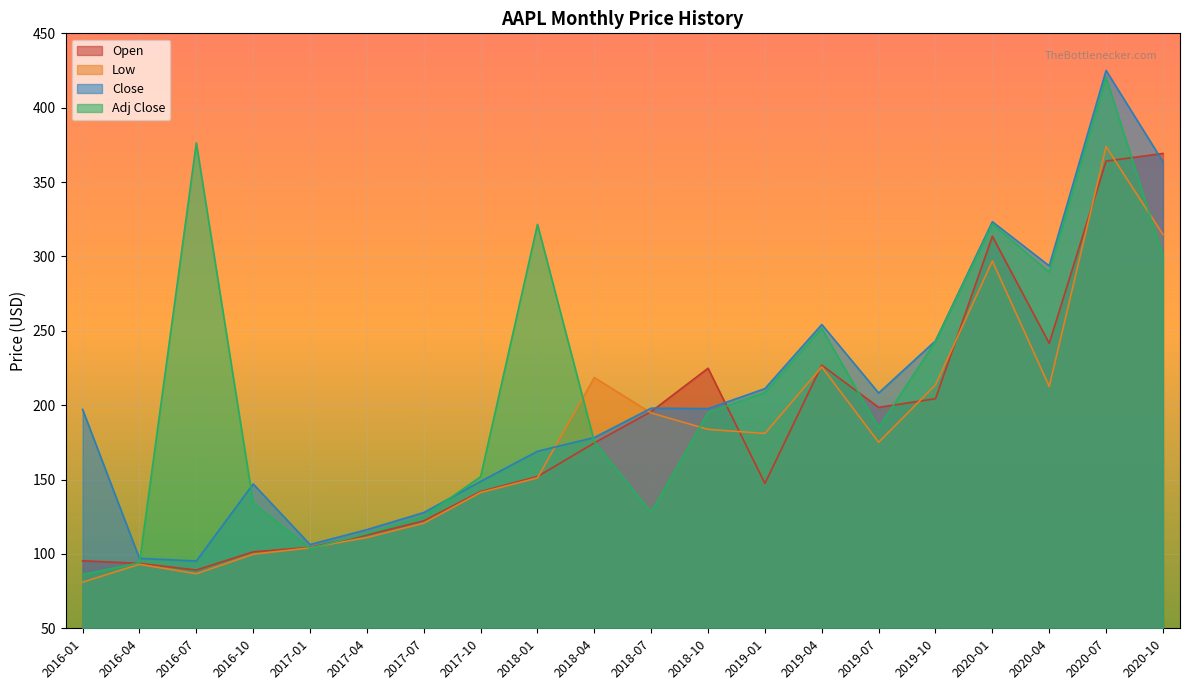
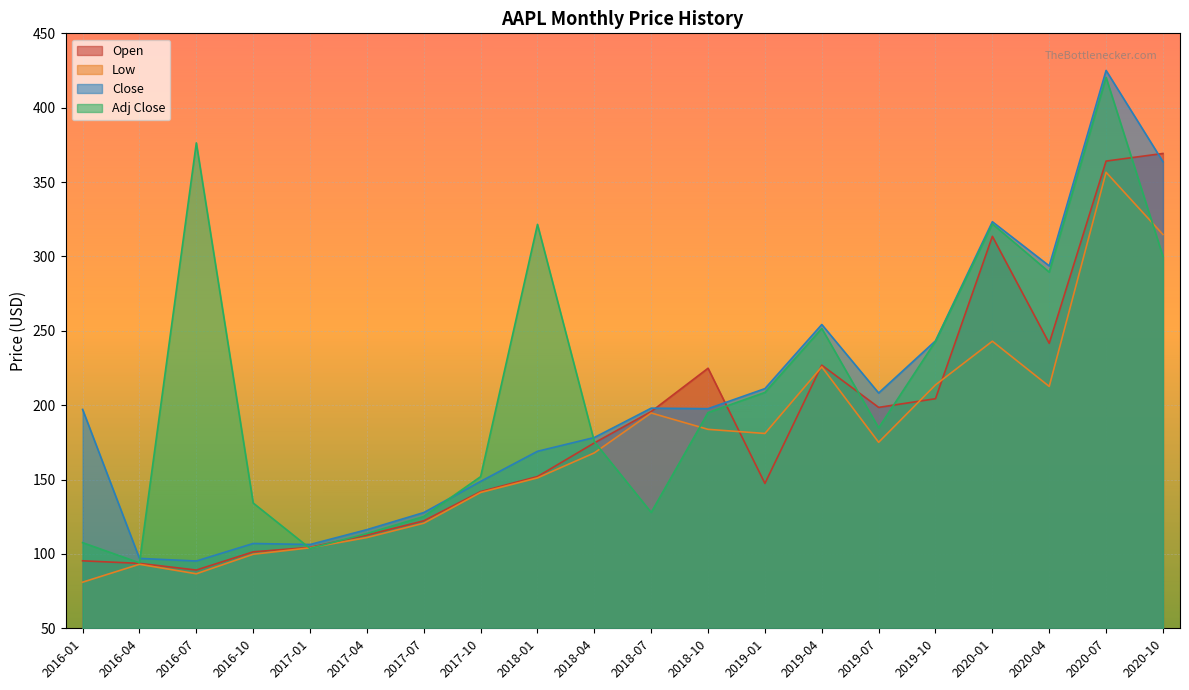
  {
    "Open": {
      "2016-01": 95,
      "2016-07": 89,
      "2018-10": 225,
      "2019-01": 147,
      "2019-07": 199,
      "2019-10": 204,
      "2020-01": 314,
      "2020-04": 242,
      "2020-07": 364,
      "2020-10": 369
    },
    "Low": {
      "2016-01": 81,
      "2016-07": 87,
-     "2018-04": 219,
+     "2018-04": 168,
      "2018-10": 184,
      "2019-01": 181,
      "2019-07": 175,
      "2019-10": 214,
-     "2020-01": 297,
+     "2020-01": 243,
      "2020-04": 213,
-     "2020-07": 374,
+     "2020-07": 357,
      "2020-10": 315
    },
    "Close": {
      "2016-01": 197,
      "2016-04": 97,
      "2016-07": 95,
-     "2016-10": 147,
+     "2016-10": 107,
      "2017-01": 106,
      "2017-04": 116,
      "2017-07": 128,
      "2017-10": 149,
      "2018-01": 169,
      "2018-04": 178,
      "2018-07": 198,
      "2018-10": 198,
      "2019-01": 211,
      "2019-04": 254,
      "2019-07": 208,
      "2020-04": 294,
      "2020-07": 425,
      "2020-10": 364
    },
    "Adj Close": {
-     "2016-01": 86,
+     "2016-01": 108,
      "2016-07": 376,
      "2016-10": 134,
      "2017-07": 125,
      "2017-10": 152,
      "2018-01": 322,
      "2018-07": 128,
      "2018-10": 195,
      "2019-01": 209,
      "2019-04": 252,
      "2019-07": 185,
      "2020-04": 289,
      "2020-07": 420,
      "2020-10": 300
    }
  }
